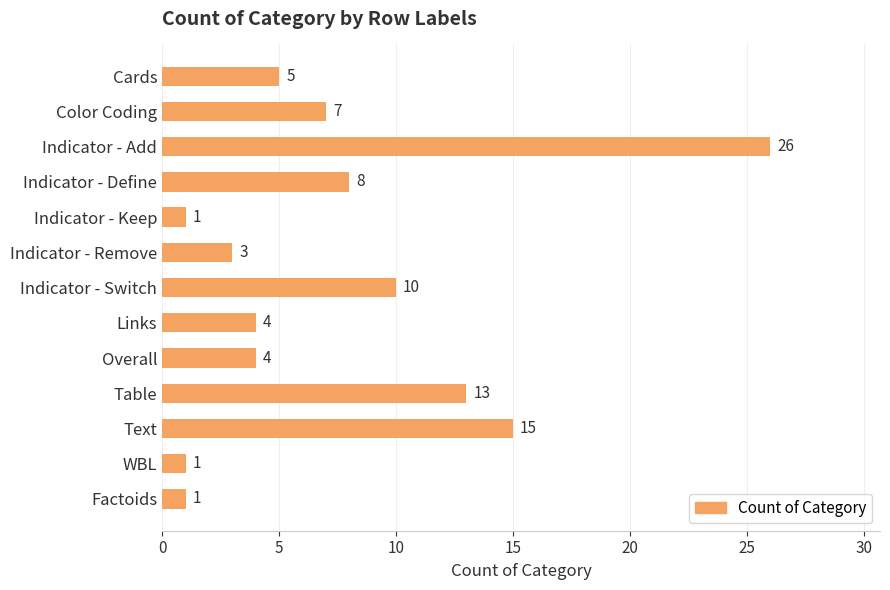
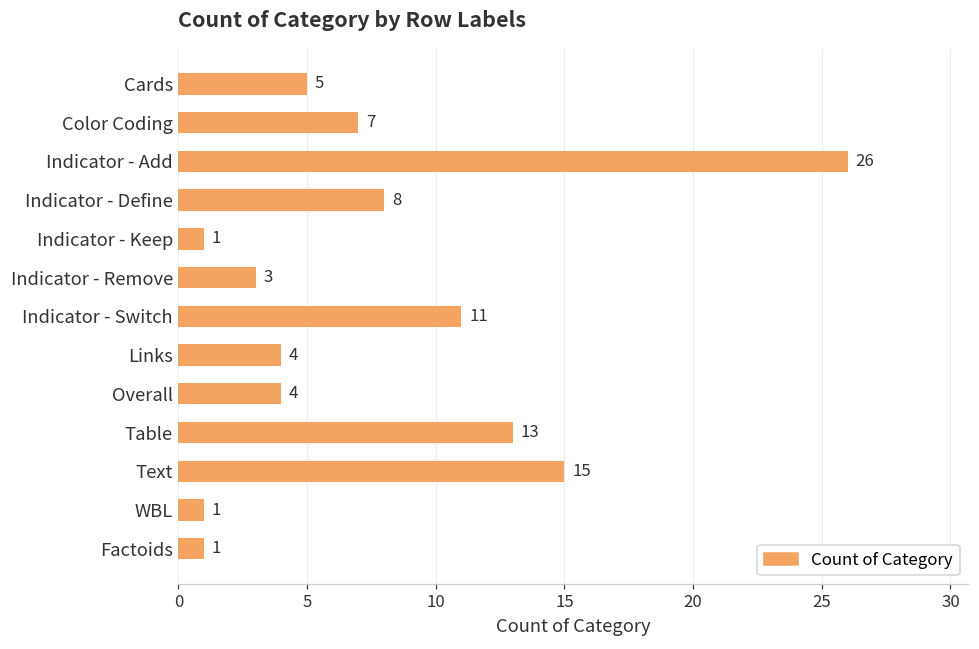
  {
    "Cards": 5,
    "Color Coding": 7,
    "Indicator - Add": 26,
    "Indicator - Define": 8,
    "Indicator - Keep": 1,
    "Indicator - Remove": 3,
-   "Indicator - Switch": 10,
+   "Indicator - Switch": 11,
    "Links": 4,
    "Overall": 4,
    "Table": 13,
    "Text": 15,
    "WBL": 1,
    "Factoids": 1
  }
